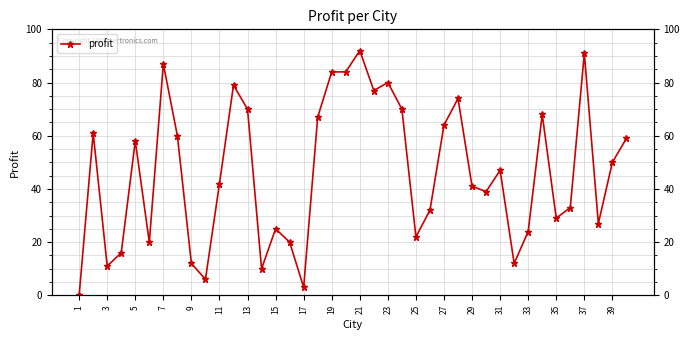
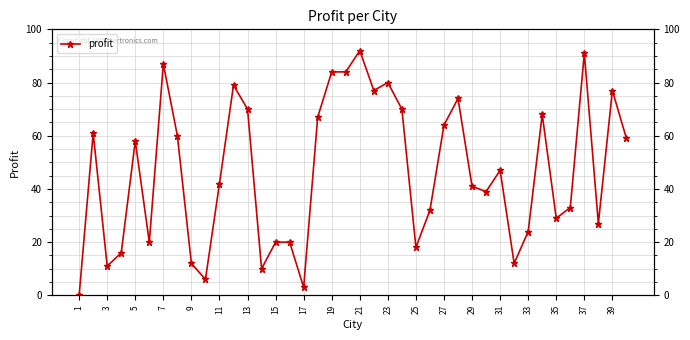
  {
    "1": 0,
    "3": 11,
    "5": 58,
    "9": 12,
    "11": 42,
    "13": 70,
-   "15": 25,
+   "15": 20,
    "17": 3,
    "19": 84,
    "21": 92,
    "23": 80,
-   "25": 22,
+   "25": 18,
    "27": 64,
    "29": 41,
    "31": 47,
    "33": 24,
    "35": 29,
    "37": 91,
-   "39": 50
+   "39": 77
  }
